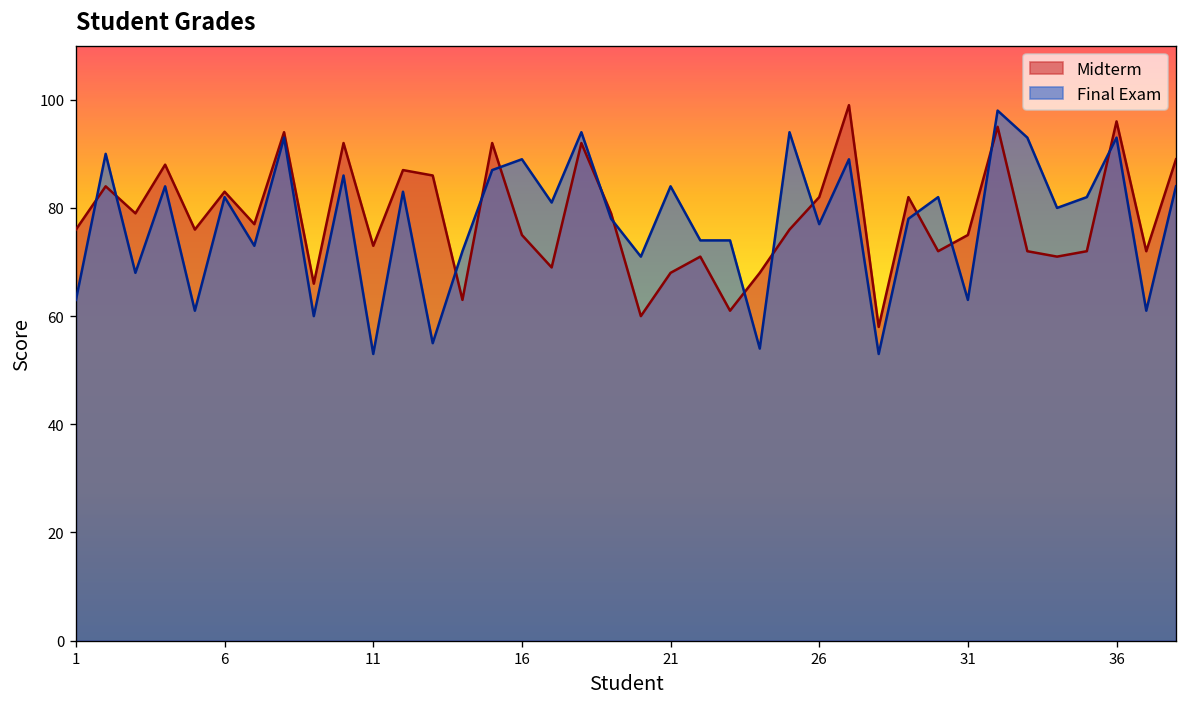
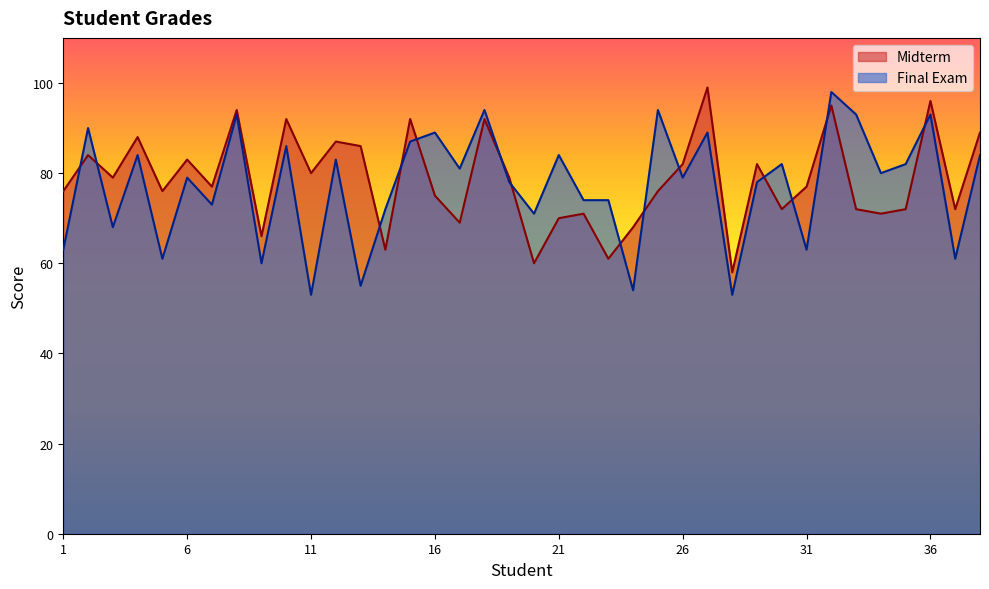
  {
    "Midterm": {
      "1": 76,
      "6": 83,
-     "11": 73,
+     "11": 80,
      "16": 75,
-     "21": 68,
+     "21": 70,
      "26": 82,
-     "31": 75,
+     "31": 77,
      "36": 96
    },
    "Final Exam": {
      "1": 63,
-     "6": 82,
+     "6": 79,
      "11": 53,
      "16": 89,
      "21": 84,
-     "26": 77,
+     "26": 79,
      "31": 63,
      "36": 93
    }
  }
